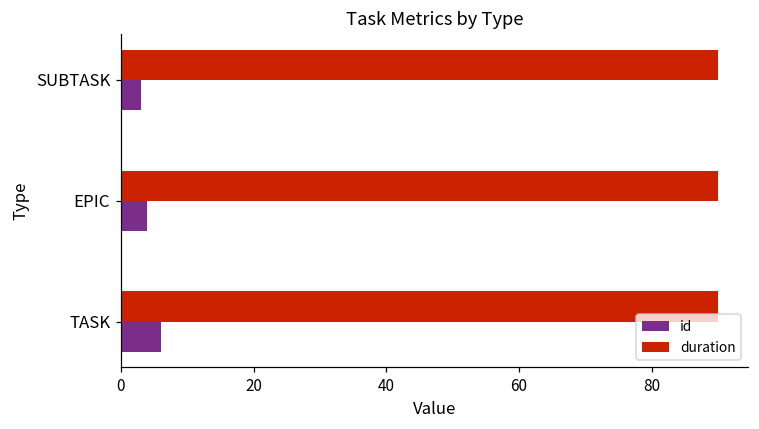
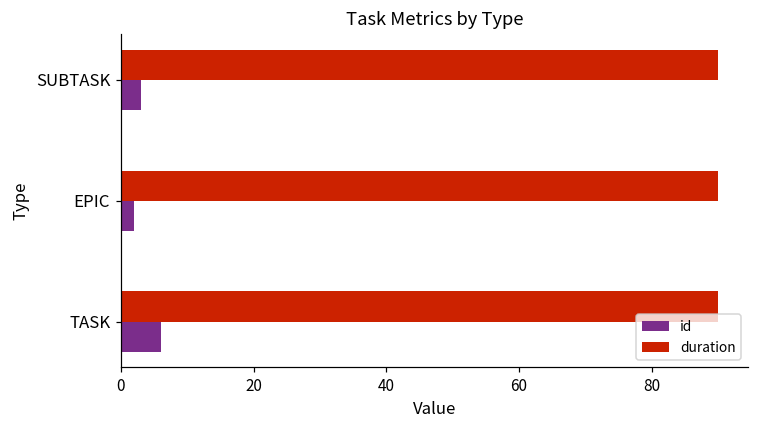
  {
    "id": {
      "SUBTASK": 3,
-     "EPIC": 4,
+     "EPIC": 2,
      "TASK": 6
    },
    "duration": {
      "SUBTASK": 90,
      "EPIC": 90,
      "TASK": 90
    }
  }
